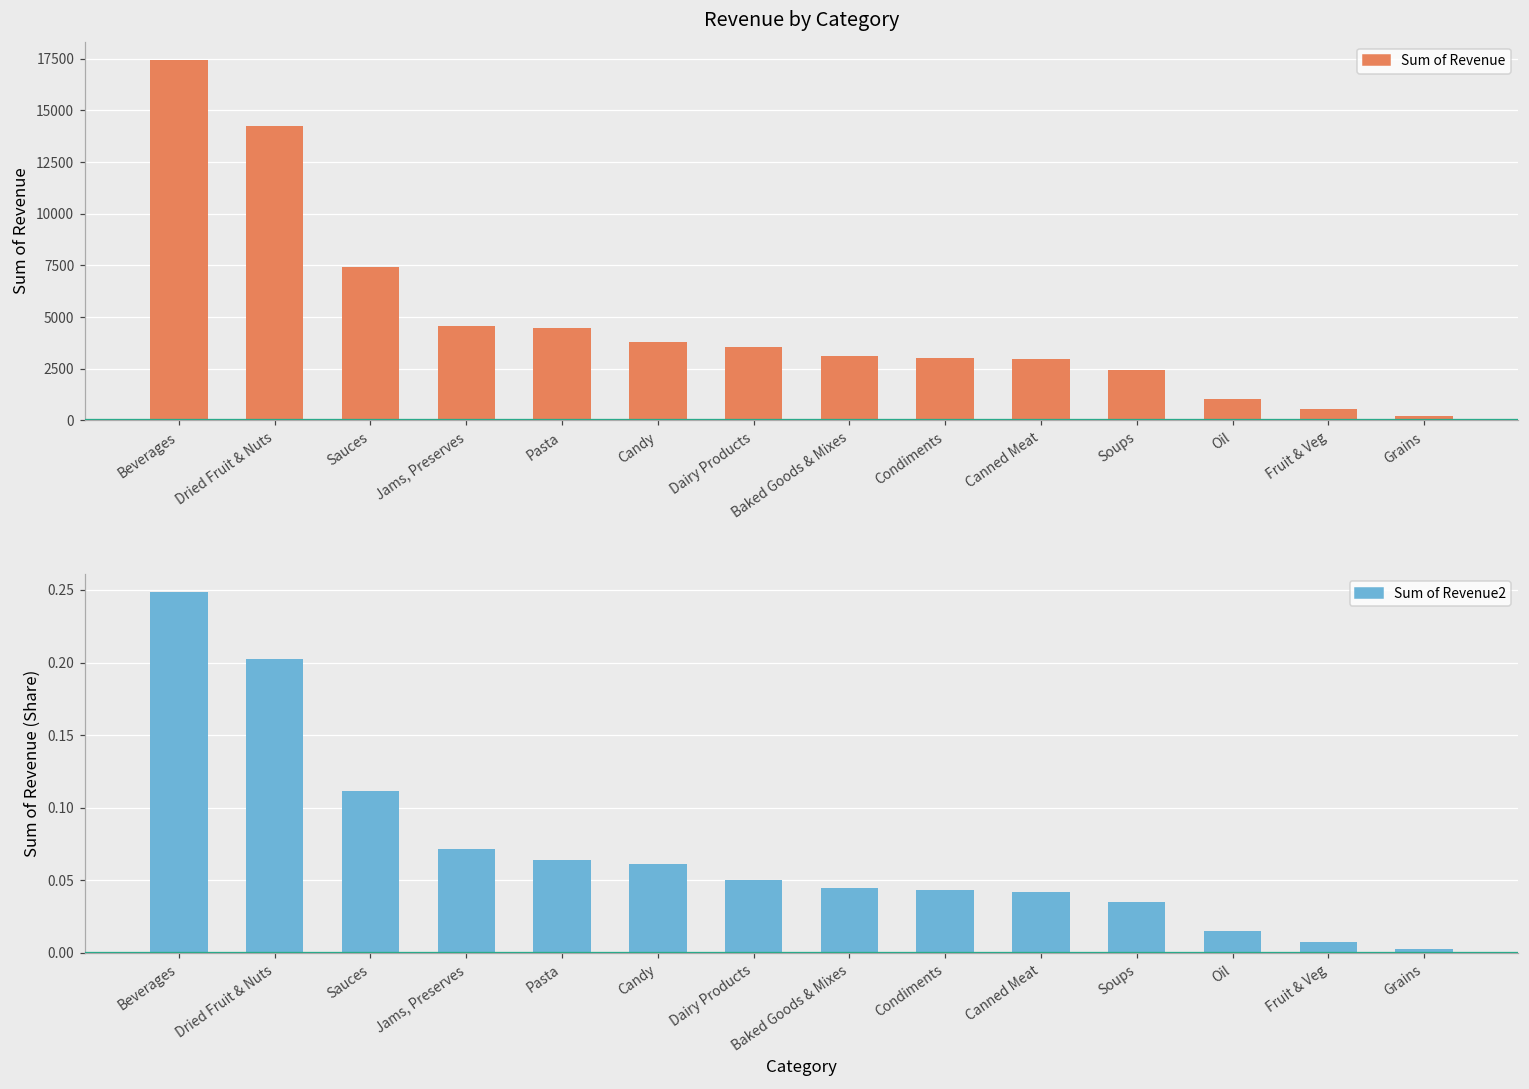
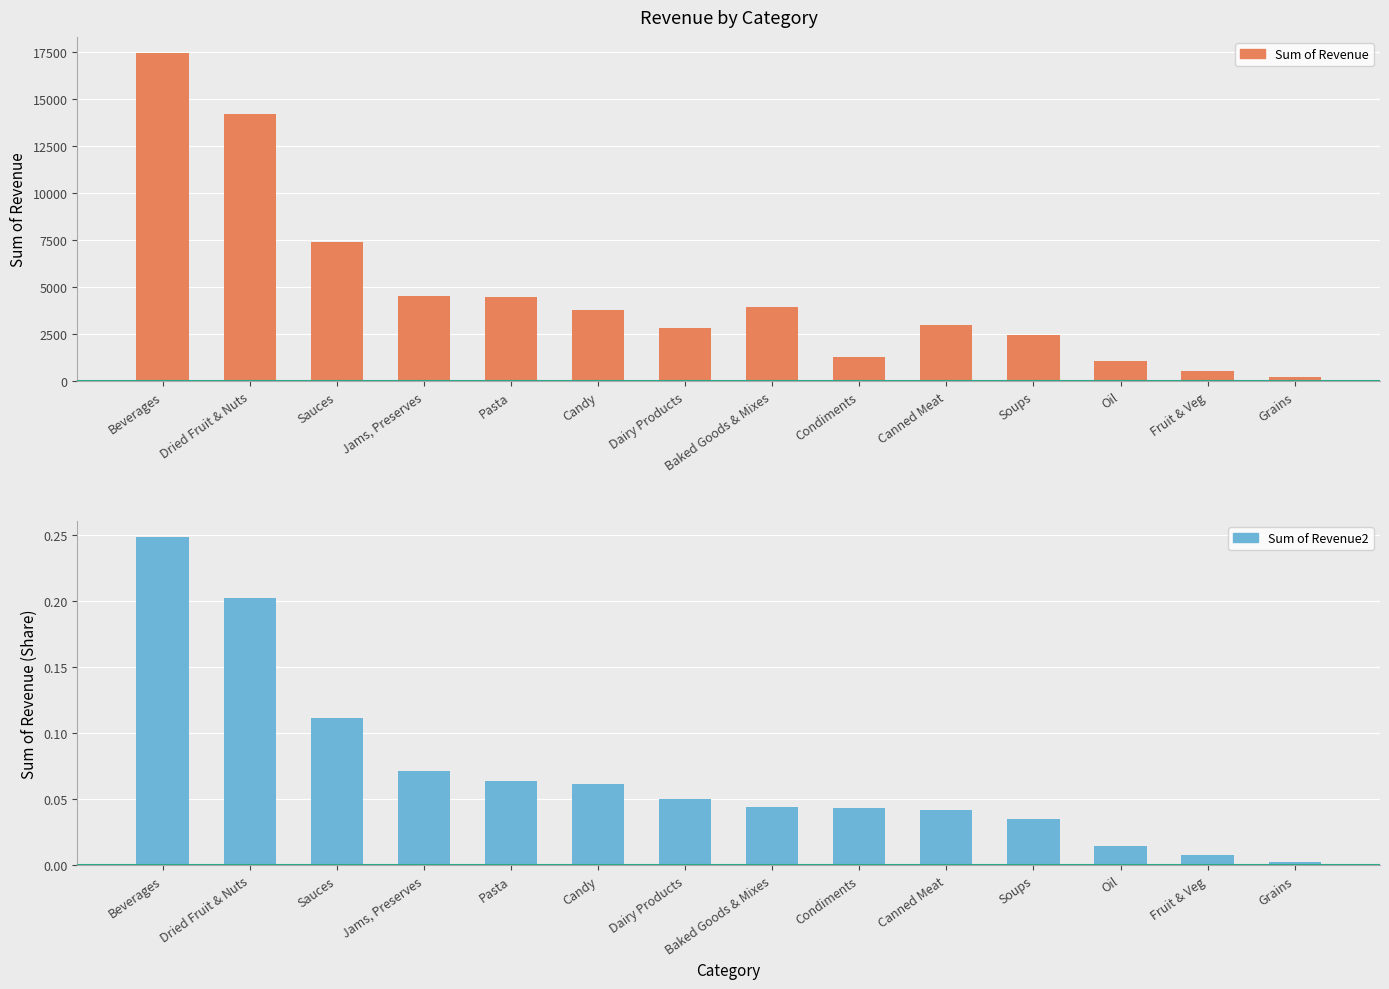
  {
    "Revenue by Category": {
      "Beverages": 17500,
      "Dried Fruit & Nuts": 14200,
      "Sauces": 7400,
      "Jams, Preserves": 4500,
      "Pasta": 4500,
      "Candy": 3800,
-     "Dairy Products": 3500,
-     "Baked Goods & Mixes": 3100,
-     "Condiments": 3000,
+     "Dairy Products": 2800,
+     "Baked Goods & Mixes": 4000,
+     "Condiments": 1300,
      "Canned Meat": 3000,
      "Soups": 2500,
      "Oil": 1000,
      "Fruit & Veg": 500,
      "Grains": 200
    }
  }
